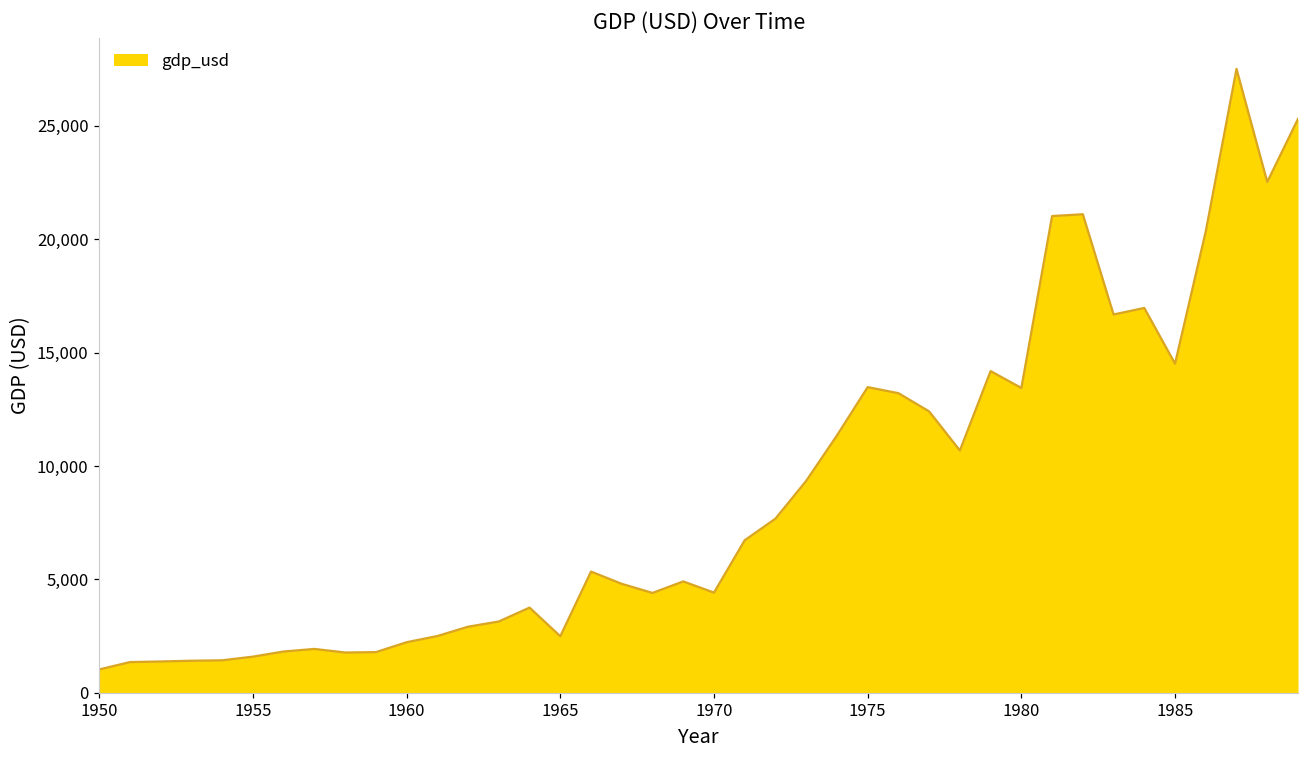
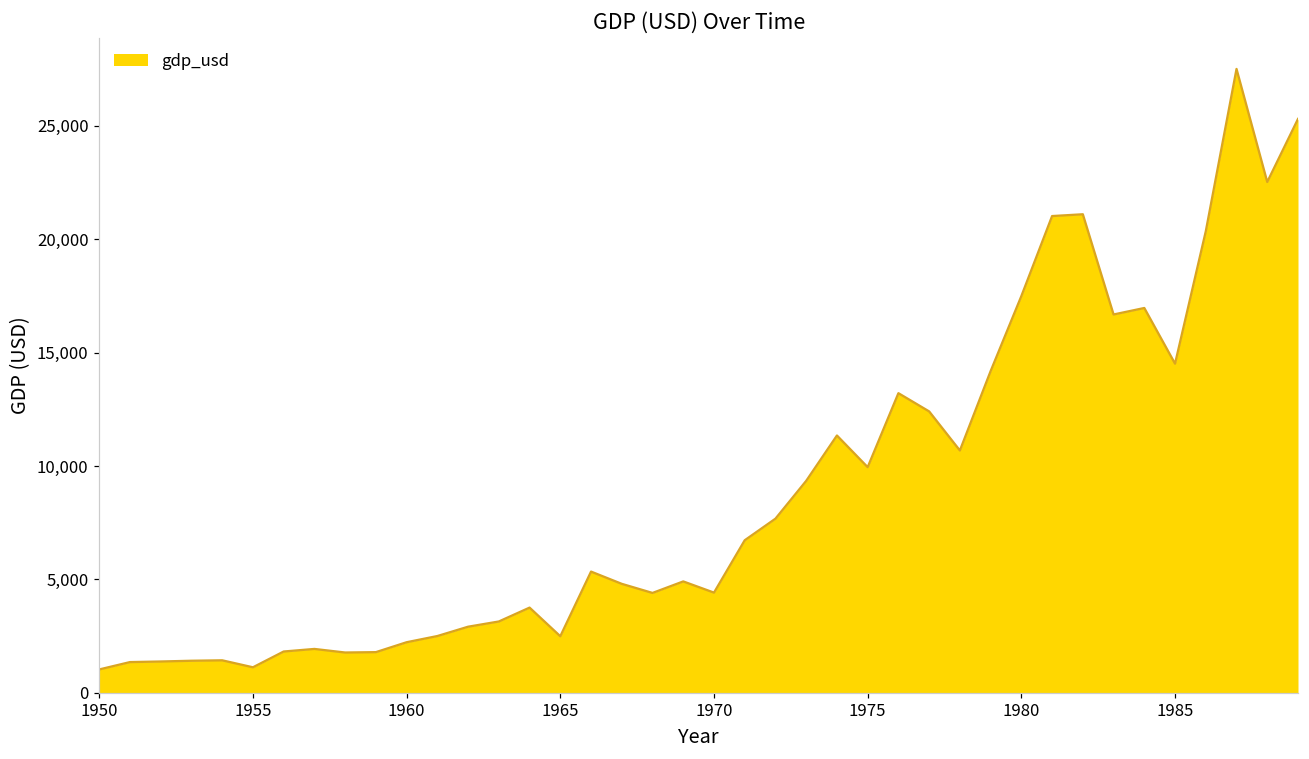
  {
    "1950": "1,000",
-   "1955": "1,600",
+   "1955": "1,100",
    "1960": "2,200",
    "1965": "2,500",
    "1970": "4,400",
-   "1975": "13,500",
-   "1980": "13,400",
+   "1975": "9,900",
+   "1980": "17,500",
    "1985": "14,500"
  }
